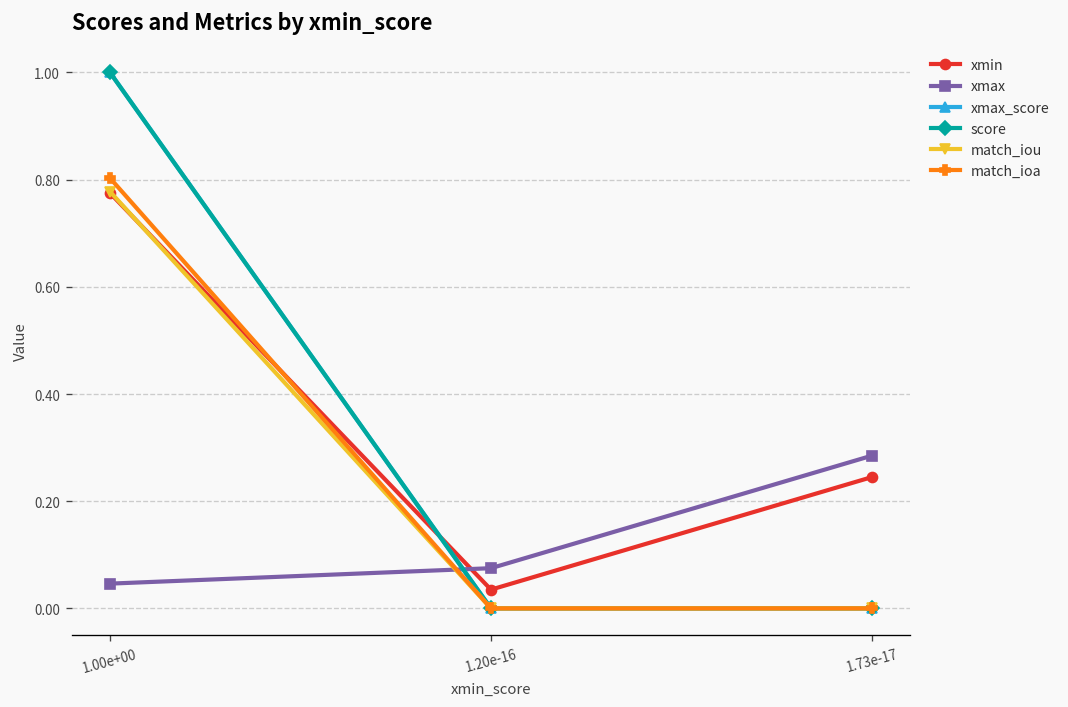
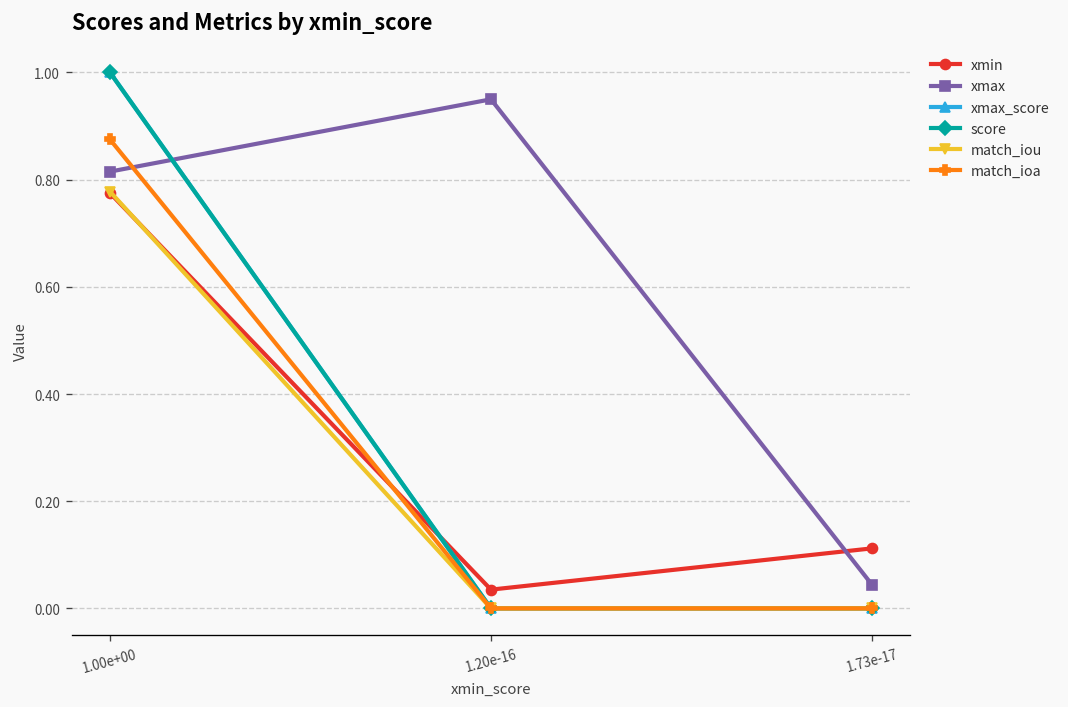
  {
    "xmin": {
      "1.20e-16": 0.03,
-     "1.73e-17": 0.25
+     "1.73e-17": 0.11
    },
    "xmax": {
-     "1.00e+00": 0.05,
-     "1.20e-16": 0.08,
-     "1.73e-17": 0.29
+     "1.00e+00": 0.82,
+     "1.20e-16": 0.95,
+     "1.73e-17": 0.04
    },
    "score": {
      "1.00e+00": 1.00
    },
    "match_ioa": {
-     "1.00e+00": 0.80
+     "1.00e+00": 0.88
    }
  }
